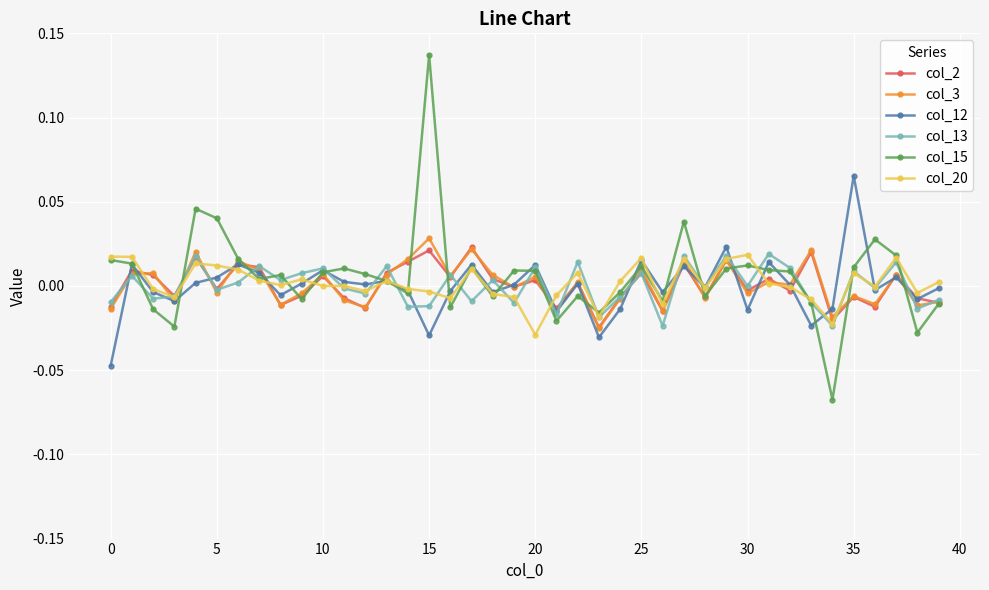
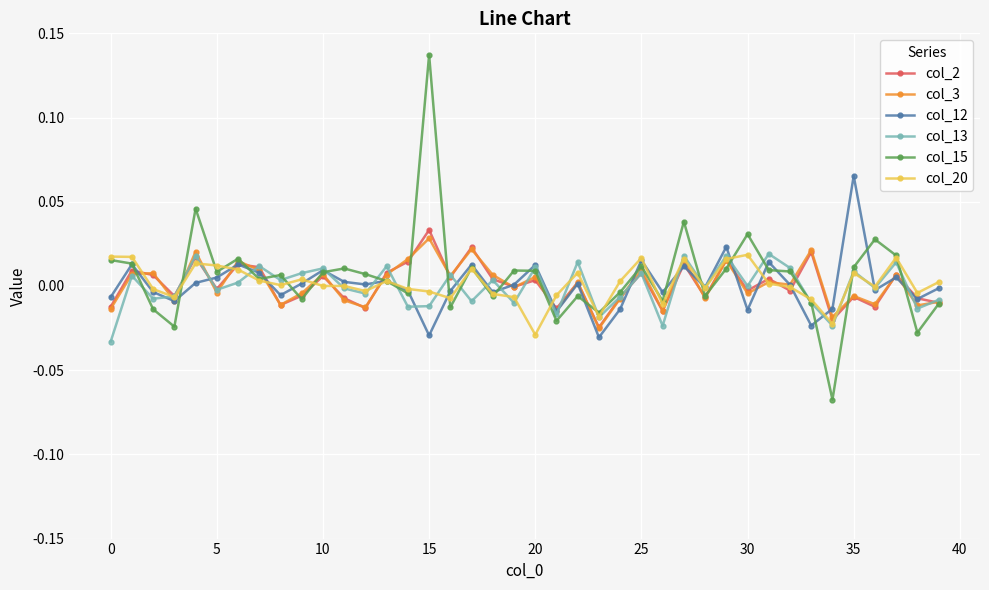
  {
    "col_2": {
-     "15": 0.021,
+     "15": 0.033,
      "20": 0.003,
      "30": -0.003
    },
    "col_3": {
      "5": -0.004,
      "15": 0.028,
      "20": 0.005,
      "25": 0.010,
      "30": -0.004
    },
    "col_12": {
-     "0": -0.047,
+     "0": -0.007,
      "5": 0.005,
      "15": -0.029,
      "30": -0.014,
      "35": 0.065
    },
    "col_13": {
-     "0": -0.010,
+     "0": -0.033,
      "15": -0.012,
      "30": 0.000
    },
    "col_15": {
      "0": 0.015,
-     "5": 0.040,
+     "5": 0.008,
      "15": 0.137,
      "20": 0.009,
      "25": 0.012,
-     "30": 0.012,
+     "30": 0.031,
      "35": 0.011
    },
    "col_20": {
      "0": 0.017,
      "5": 0.012,
      "10": 0.000,
      "15": -0.003,
      "20": -0.029,
      "30": 0.019
    }
  }
